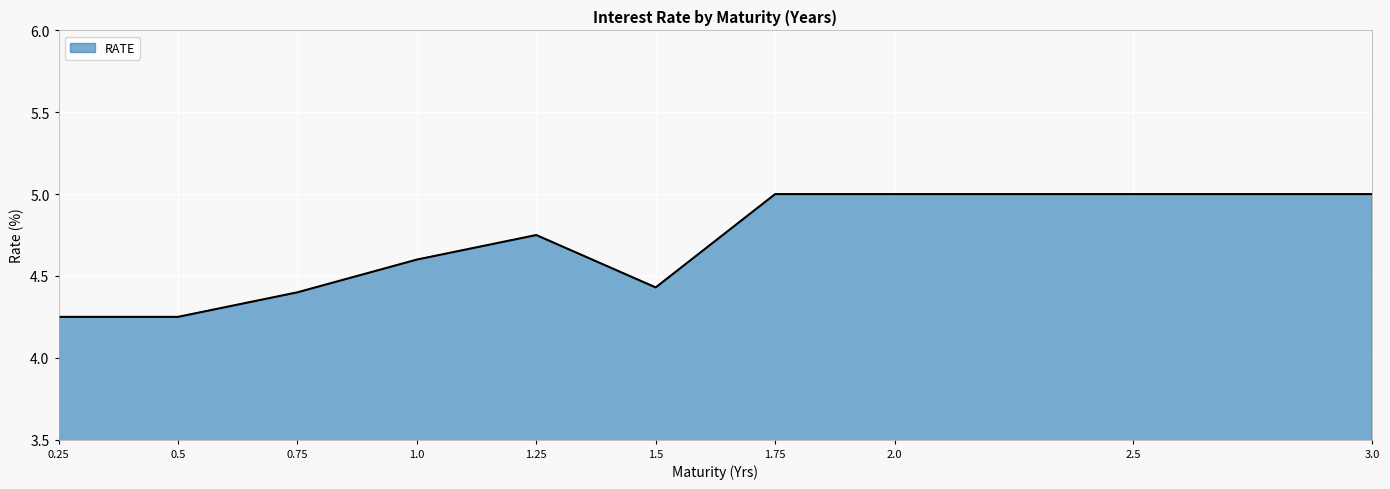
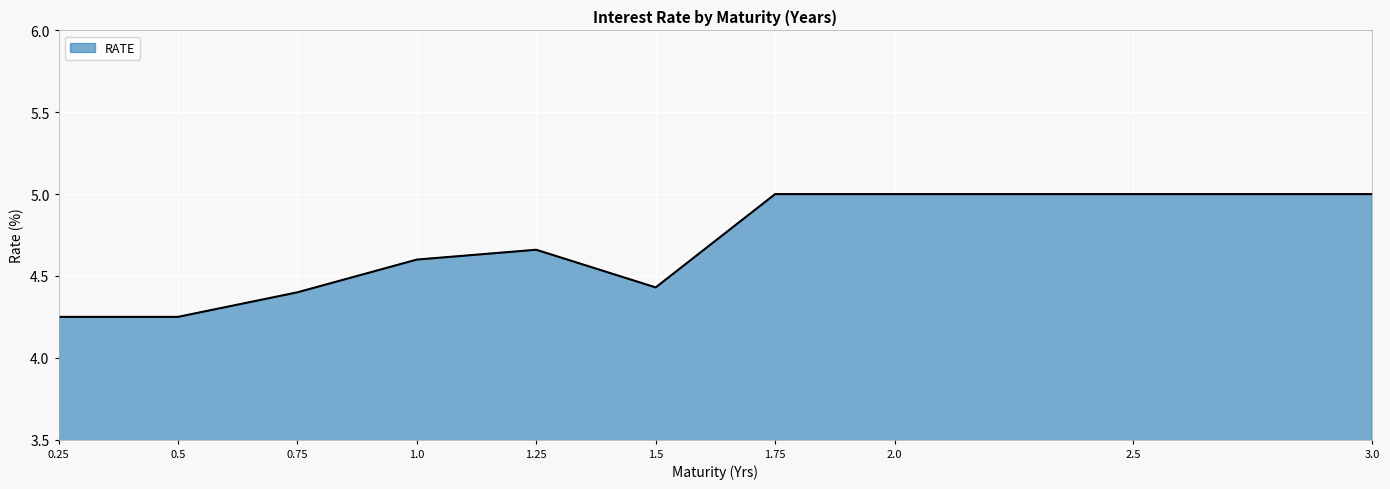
  {
    "0.25": 4.25,
    "0.5": 4.25,
    "0.75": 4.40,
    "1.0": 4.60,
-   "1.25": 4.75,
+   "1.25": 4.66,
    "1.5": 4.43,
    "1.75": 5.00,
    "2.0": 5.00,
    "2.5": 5.00,
    "3.0": 5.00
  }
